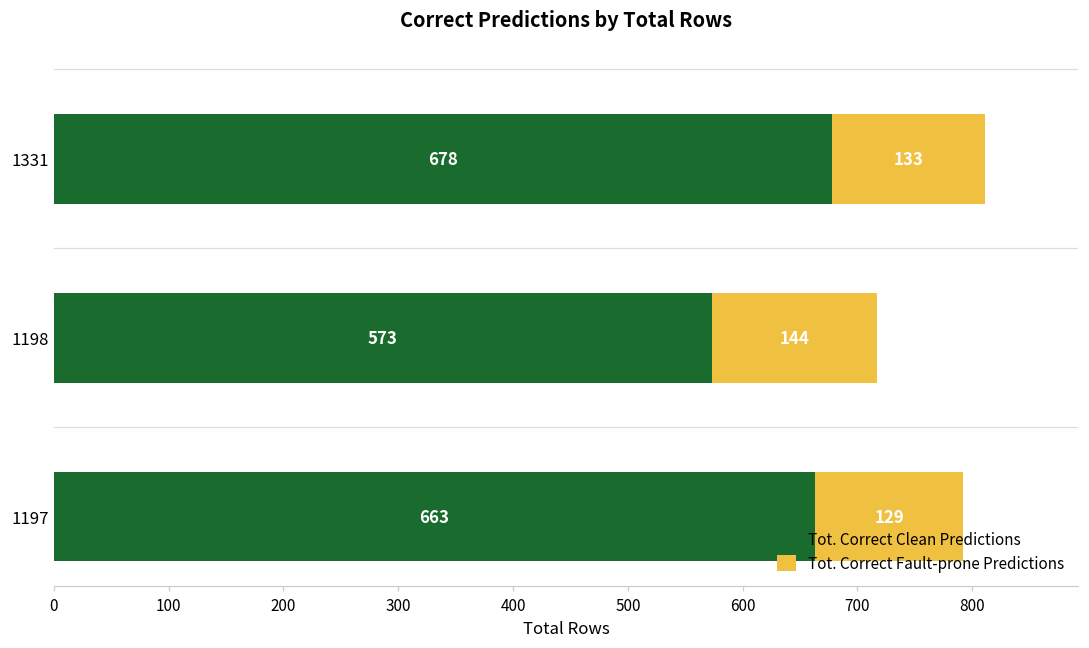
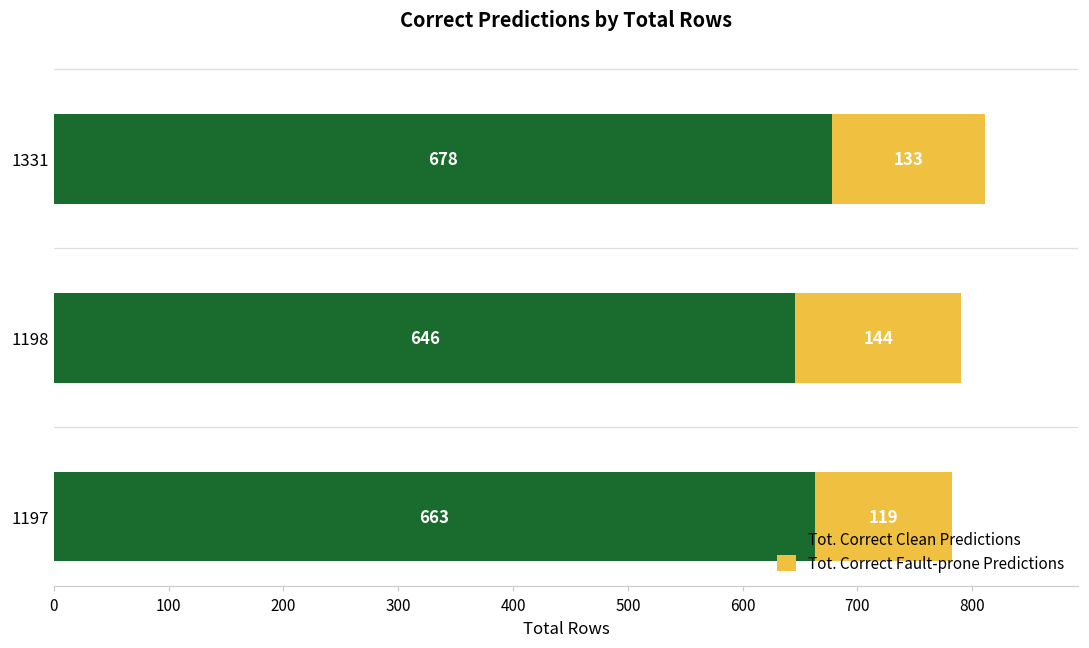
  {
    "Tot. Correct Clean Predictions": {
      "1331": 678,
-     "1198": 573,
+     "1198": 646,
      "1197": 663
    },
    "Tot. Correct Fault-prone Predictions": {
      "1331": 133,
      "1198": 144,
-     "1197": 129
+     "1197": 119
    }
  }
